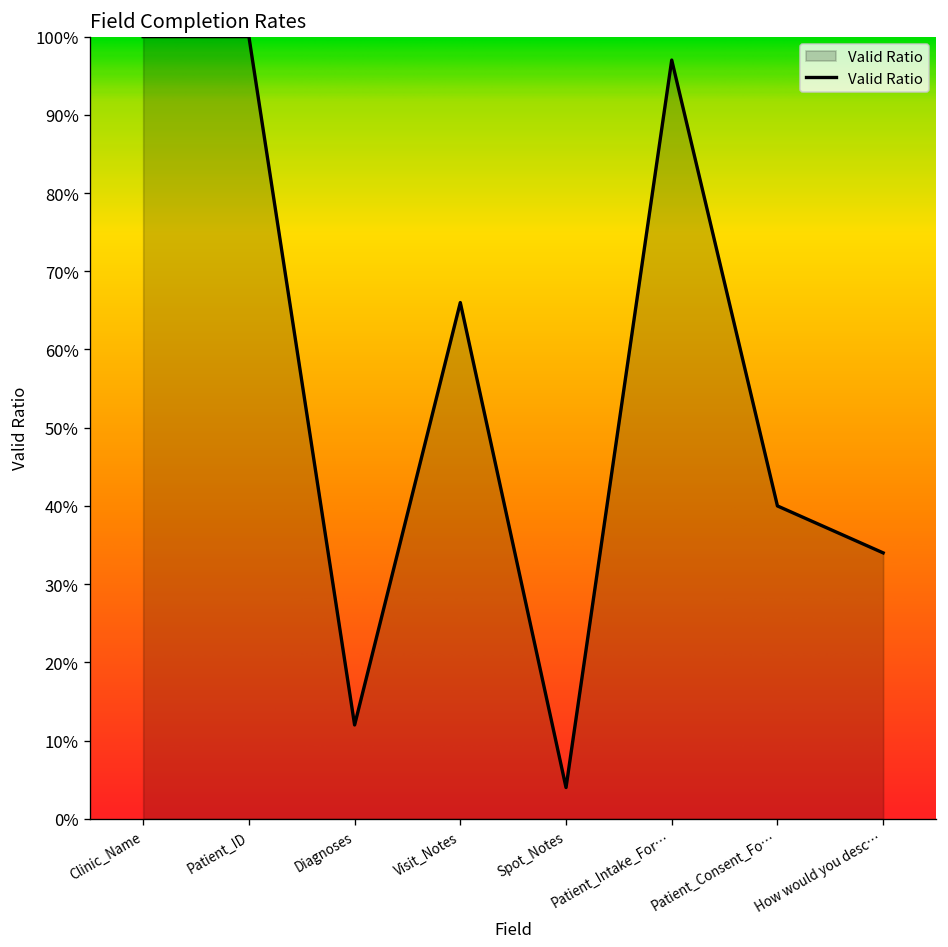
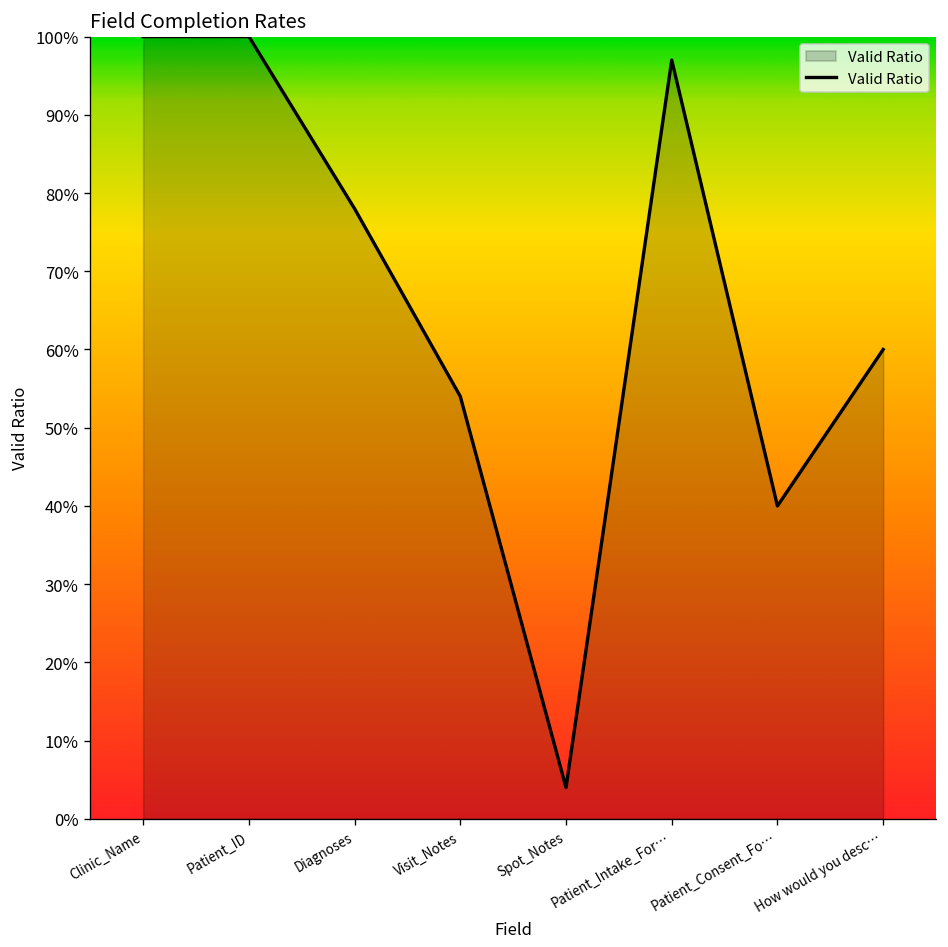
  {
    "Clinic_Name": "100%",
    "Patient_ID": "100%",
-   "Diagnoses": "12%",
-   "Visit_Notes": "66%",
+   "Diagnoses": "78%",
+   "Visit_Notes": "54%",
    "Spot_Notes": "4%",
    "Patient_Intake_For…": "97%",
    "Patient_Consent_Fo…": "40%",
-   "How would you desc…": "34%"
+   "How would you desc…": "60%"
  }
